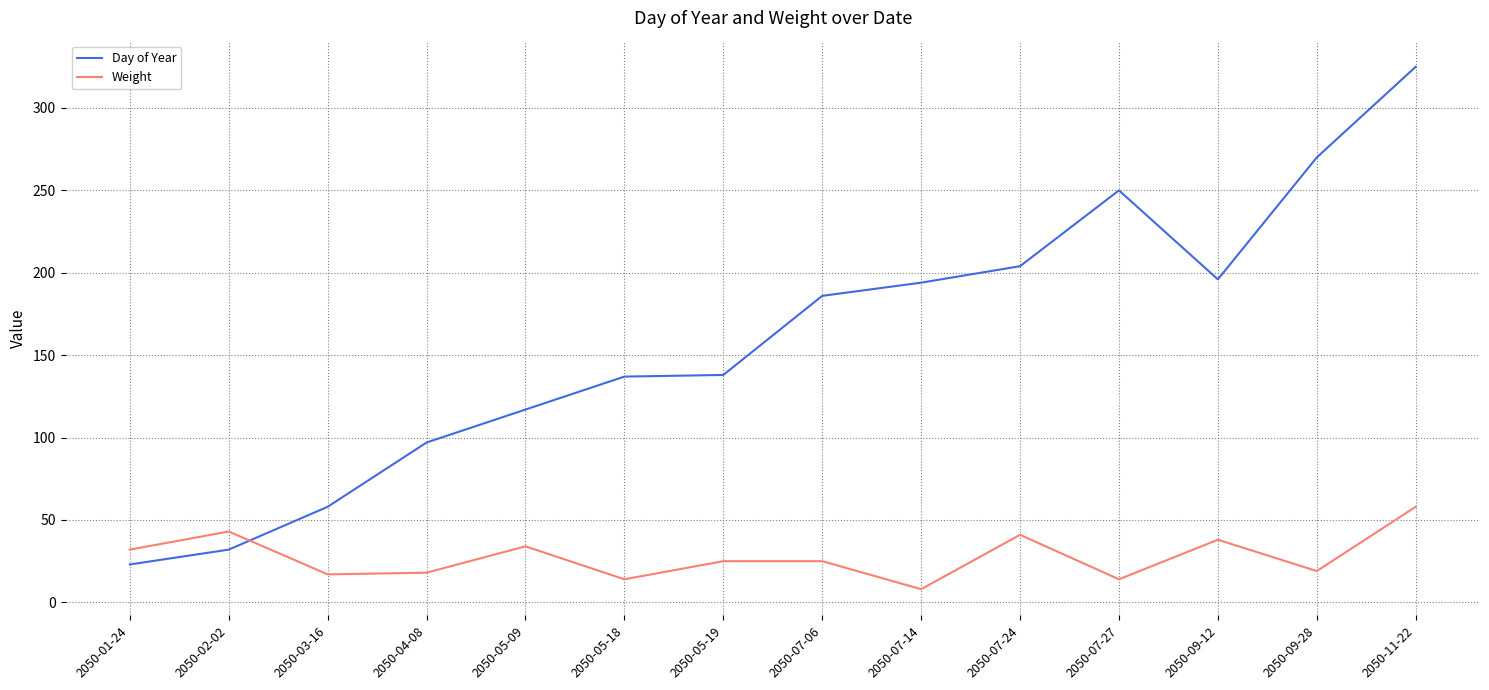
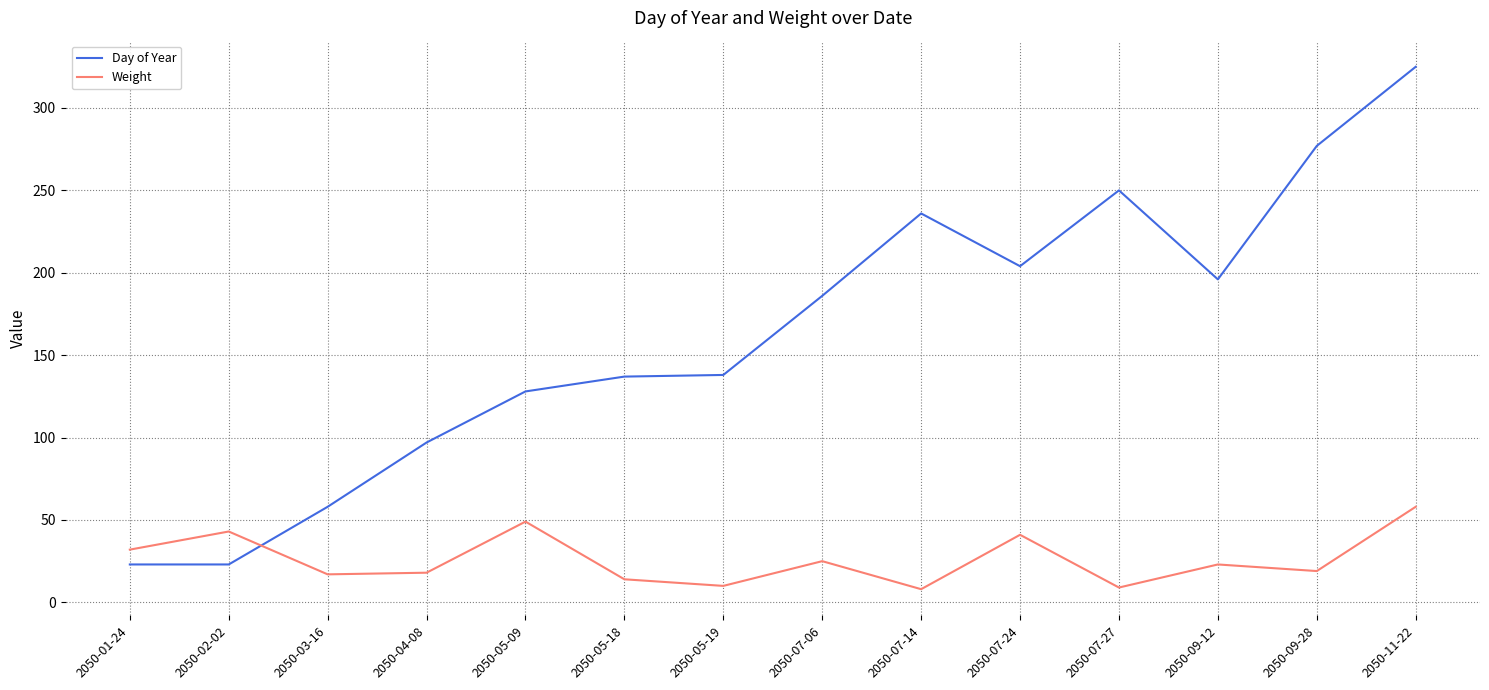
  {
    "Day of Year": {
      "2050-01-24": 23,
-     "2050-02-02": 32,
+     "2050-02-02": 23,
      "2050-03-16": 58,
      "2050-04-08": 97,
-     "2050-05-09": 117,
+     "2050-05-09": 128,
      "2050-05-18": 137,
      "2050-05-19": 138,
      "2050-07-06": 186,
-     "2050-07-14": 194,
+     "2050-07-14": 236,
      "2050-07-24": 204,
      "2050-07-27": 250,
      "2050-09-12": 196,
-     "2050-09-28": 270,
+     "2050-09-28": 277,
      "2050-11-22": 325
    },
    "Weight": {
      "2050-01-24": 32,
      "2050-02-02": 43,
      "2050-03-16": 17,
      "2050-04-08": 18,
-     "2050-05-09": 34,
+     "2050-05-09": 49,
      "2050-05-18": 14,
-     "2050-05-19": 25,
+     "2050-05-19": 10,
      "2050-07-06": 25,
      "2050-07-14": 8,
      "2050-07-24": 41,
-     "2050-07-27": 14,
-     "2050-09-12": 38,
+     "2050-07-27": 9,
+     "2050-09-12": 23,
      "2050-09-28": 19,
      "2050-11-22": 58
    }
  }
